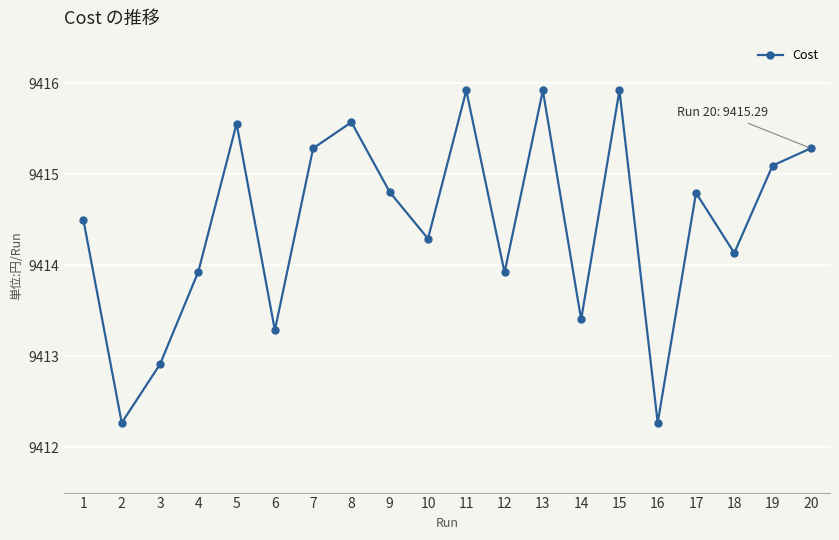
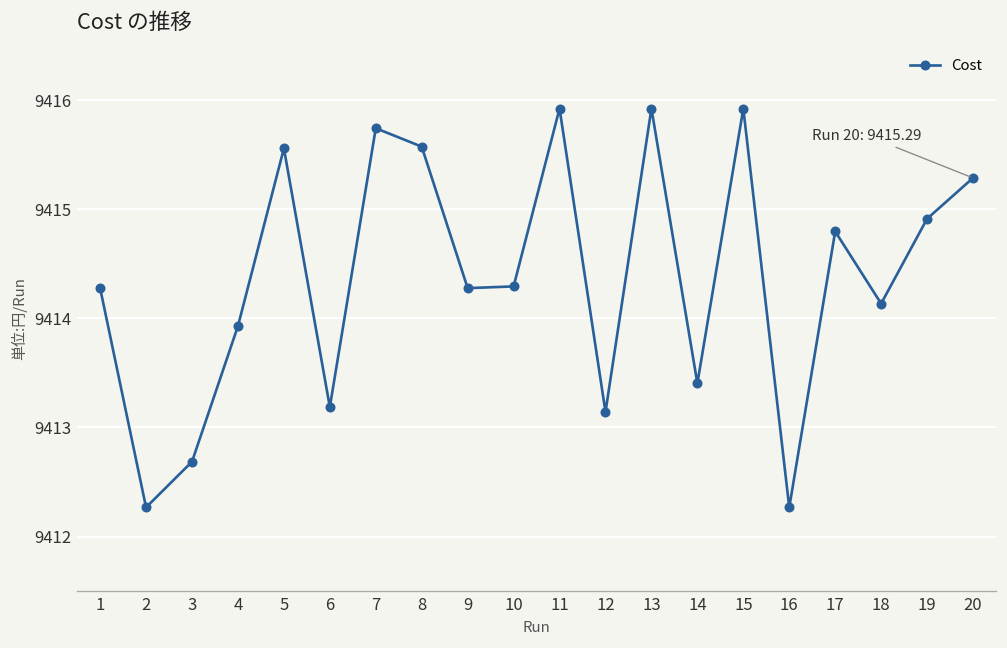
  {
-   "1": 9414.5,
+   "1": 9414.3,
    "2": 9412.3,
-   "3": 9412.9,
+   "3": 9412.7,
    "4": 9413.9,
    "5": 9415.6,
-   "6": 9413.3,
-   "7": 9415.3,
+   "6": 9413.2,
+   "7": 9415.7,
    "8": 9415.6,
-   "9": 9414.8,
+   "9": 9414.3,
    "10": 9414.3,
    "11": 9415.9,
-   "12": 9413.9,
+   "12": 9413.1,
    "13": 9415.9,
    "14": 9413.4,
    "15": 9415.9,
    "16": 9412.3,
    "17": 9414.8,
    "18": 9414.1,
-   "19": 9415.1
+   "19": 9414.9
  }
